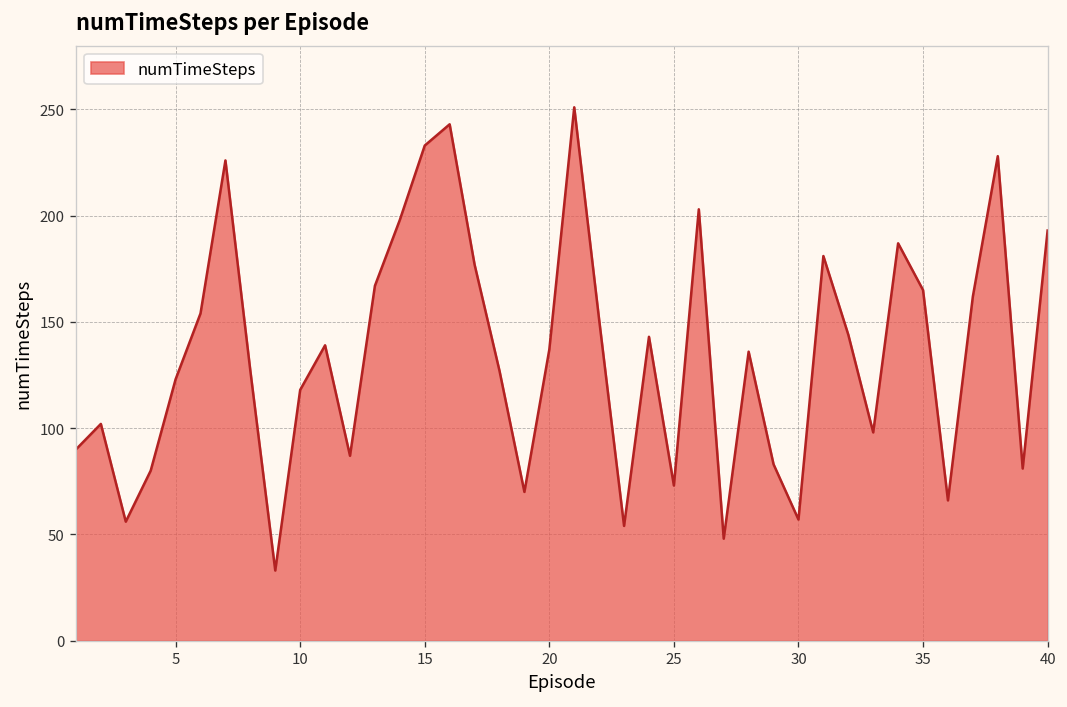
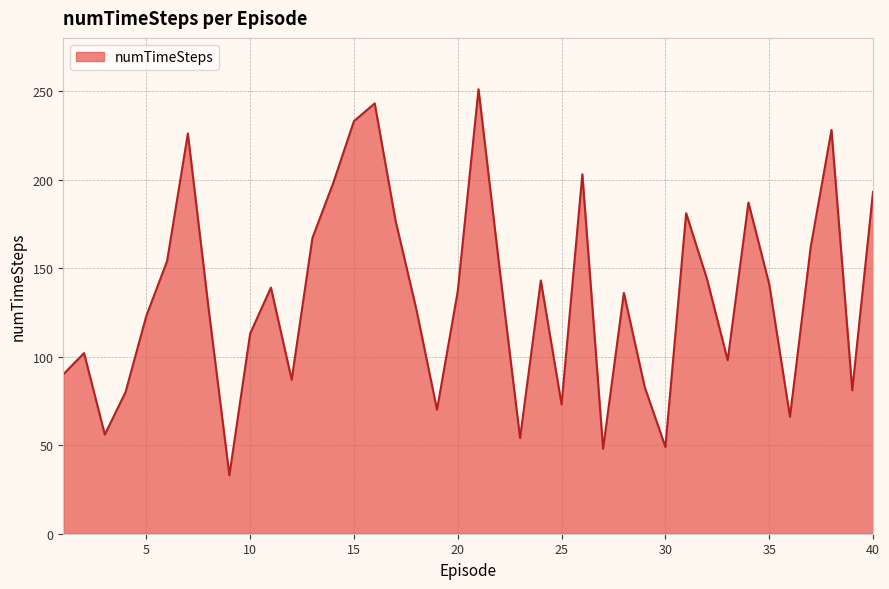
  {
    "5": 123,
-   "10": 118,
+   "10": 113,
    "15": 233,
    "20": 137,
    "25": 73,
-   "30": 57,
-   "35": 165,
+   "30": 49,
+   "35": 141,
    "40": 193
  }
